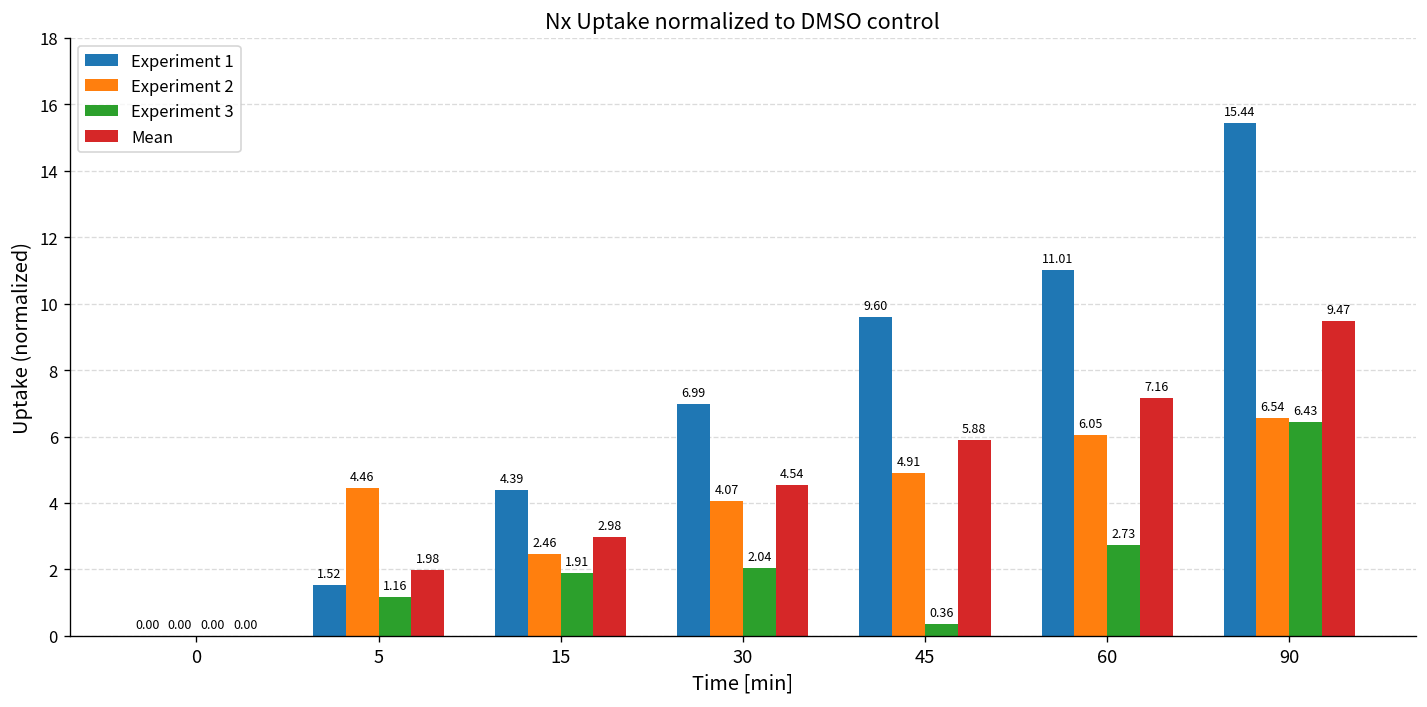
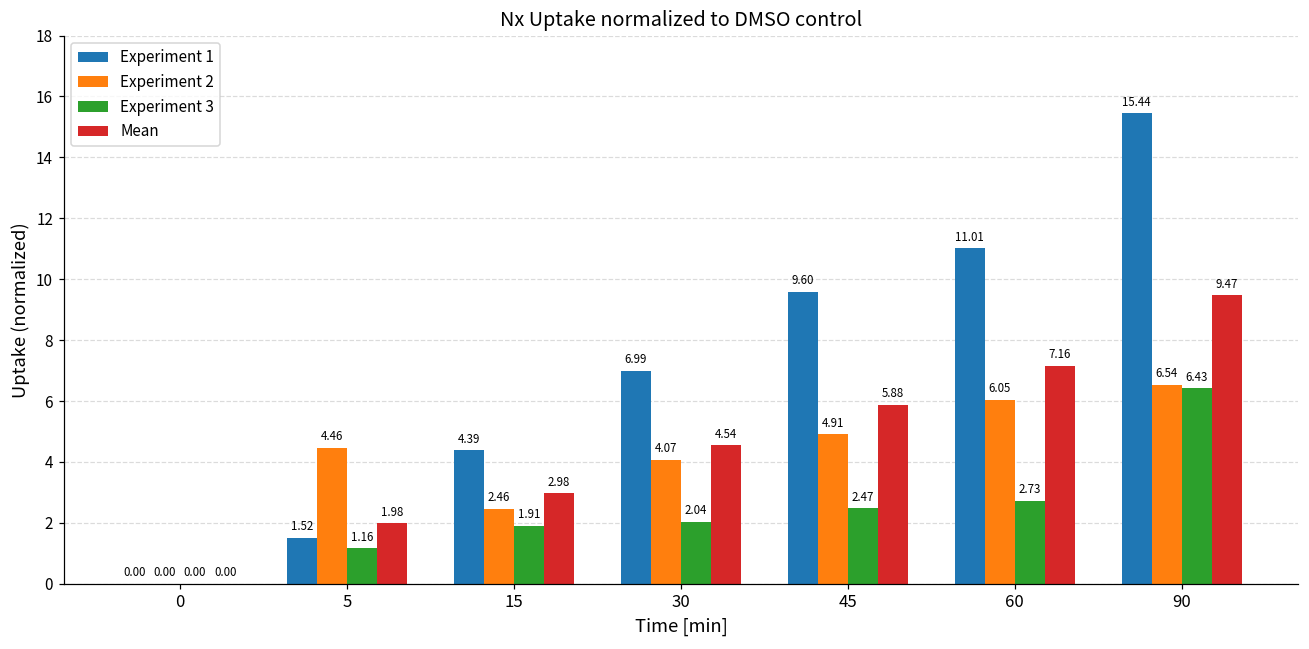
  {
    "Experiment 1": {
      "0": 0.00,
      "5": 1.52,
      "15": 4.39,
      "30": 6.99,
      "45": 9.60,
      "60": 11.01,
      "90": 15.44
    },
    "Experiment 2": {
      "0": 0.00,
      "5": 4.46,
      "15": 2.46,
      "30": 4.07,
      "45": 4.91,
      "60": 6.05,
      "90": 6.54
    },
    "Experiment 3": {
      "0": 0.00,
      "5": 1.16,
      "15": 1.91,
      "30": 2.04,
-     "45": 0.36,
+     "45": 2.47,
      "60": 2.73,
      "90": 6.43
    },
    "Mean": {
      "0": 0.00,
      "5": 1.98,
      "15": 2.98,
      "30": 4.54,
      "45": 5.88,
      "60": 7.16,
      "90": 9.47
    }
  }
